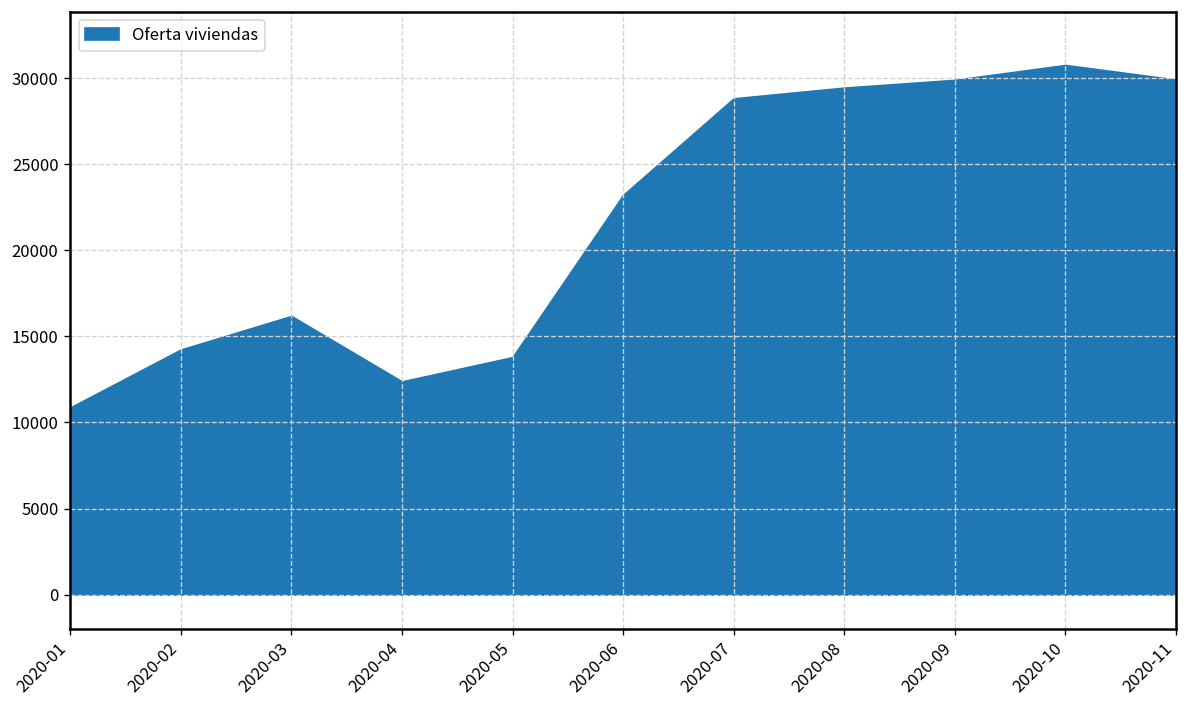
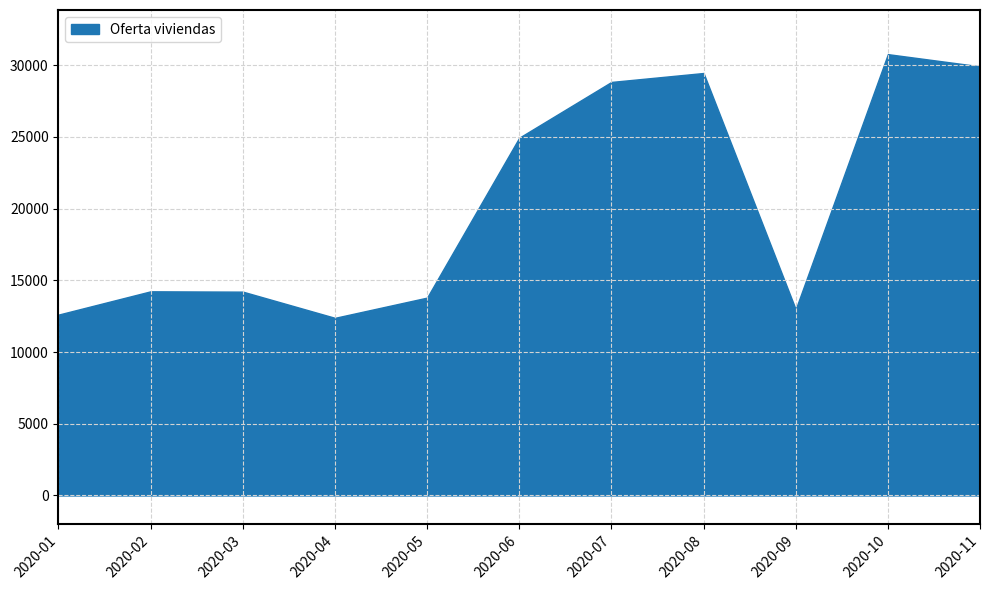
  {
-   "2020-01": 10900,
+   "2020-01": 12600,
    "2020-02": 14200,
-   "2020-03": 16200,
+   "2020-03": 14200,
    "2020-04": 12400,
    "2020-05": 13800,
-   "2020-06": 23200,
+   "2020-06": 24900,
    "2020-07": 28800,
    "2020-08": 29500,
-   "2020-09": 29900,
+   "2020-09": 13000,
    "2020-10": 30800,
    "2020-11": 29900
  }
